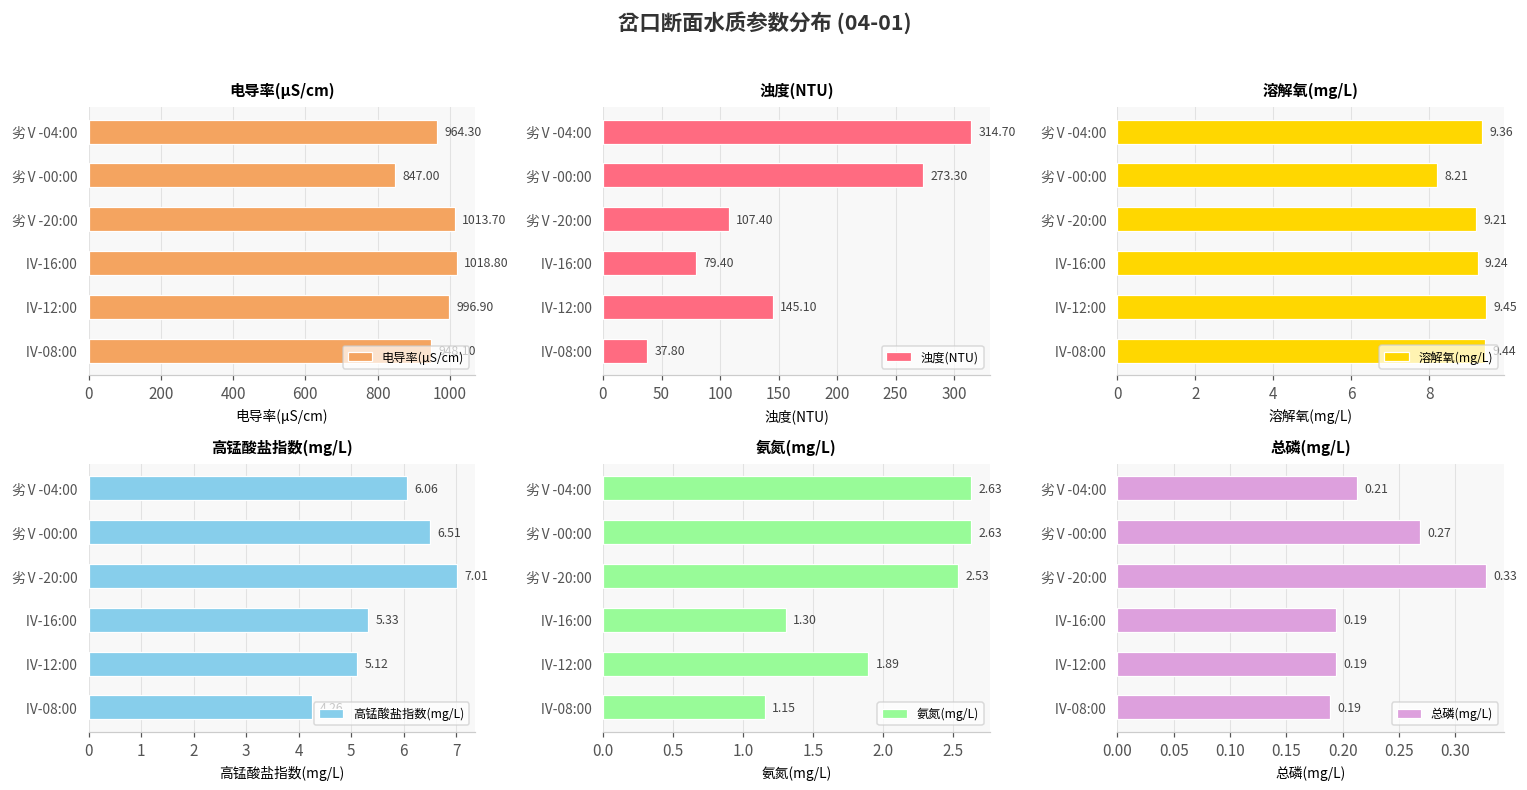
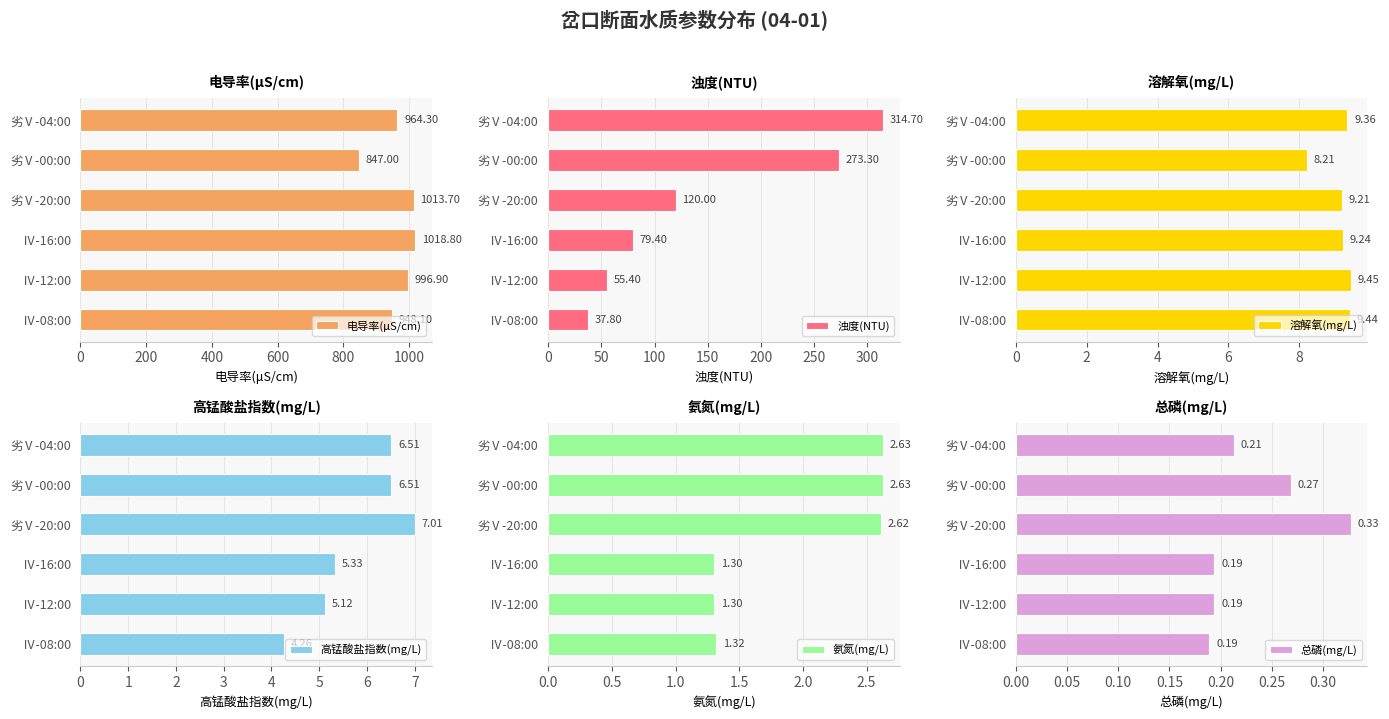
  {
    "电导率(μS/cm)": {
      "劣Ⅴ-04:00": 964.30,
      "劣Ⅴ-00:00": 847.00,
      "劣Ⅴ-20:00": 1013.70,
      "Ⅳ-16:00": 1018.80,
      "Ⅳ-12:00": 996.90
    },
    "浊度(NTU)": {
      "劣Ⅴ-04:00": 314.70,
      "劣Ⅴ-00:00": 273.30,
-     "劣Ⅴ-20:00": 107.40,
+     "劣Ⅴ-20:00": 120.00,
      "Ⅳ-16:00": 79.40,
-     "Ⅳ-12:00": 145.10,
+     "Ⅳ-12:00": 55.40,
      "Ⅳ-08:00": 37.80
    },
    "溶解氧(mg/L)": {
      "劣Ⅴ-04:00": 9.36,
      "劣Ⅴ-00:00": 8.21,
      "劣Ⅴ-20:00": 9.21,
      "Ⅳ-16:00": 9.24,
      "Ⅳ-12:00": 9.45
    },
    "高锰酸盐指数(mg/L)": {
-     "劣Ⅴ-04:00": 6.06,
+     "劣Ⅴ-04:00": 6.51,
      "劣Ⅴ-00:00": 6.51,
      "劣Ⅴ-20:00": 7.01,
      "Ⅳ-16:00": 5.33,
      "Ⅳ-12:00": 5.12
    },
    "氨氮(mg/L)": {
      "劣Ⅴ-04:00": 2.63,
      "劣Ⅴ-00:00": 2.63,
-     "劣Ⅴ-20:00": 2.53,
+     "劣Ⅴ-20:00": 2.62,
      "Ⅳ-16:00": 1.30,
-     "Ⅳ-12:00": 1.89,
-     "Ⅳ-08:00": 1.15
+     "Ⅳ-12:00": 1.30,
+     "Ⅳ-08:00": 1.32
    },
    "总磷(mg/L)": {
      "劣Ⅴ-04:00": 0.21,
      "劣Ⅴ-00:00": 0.27,
      "劣Ⅴ-20:00": 0.33,
      "Ⅳ-16:00": 0.19,
      "Ⅳ-12:00": 0.19,
      "Ⅳ-08:00": 0.19
    }
  }
